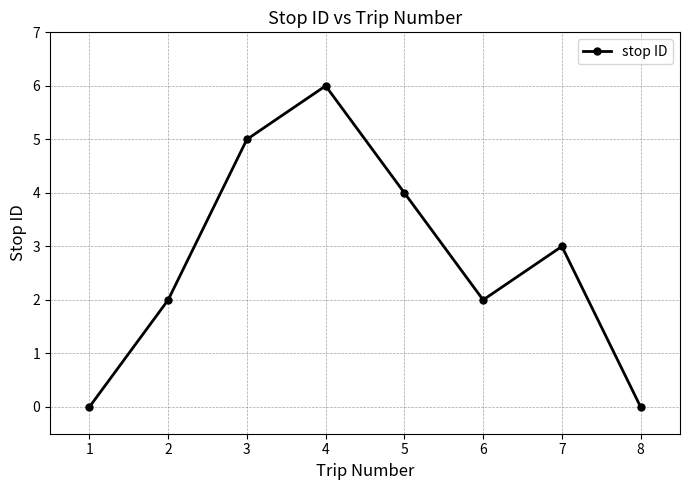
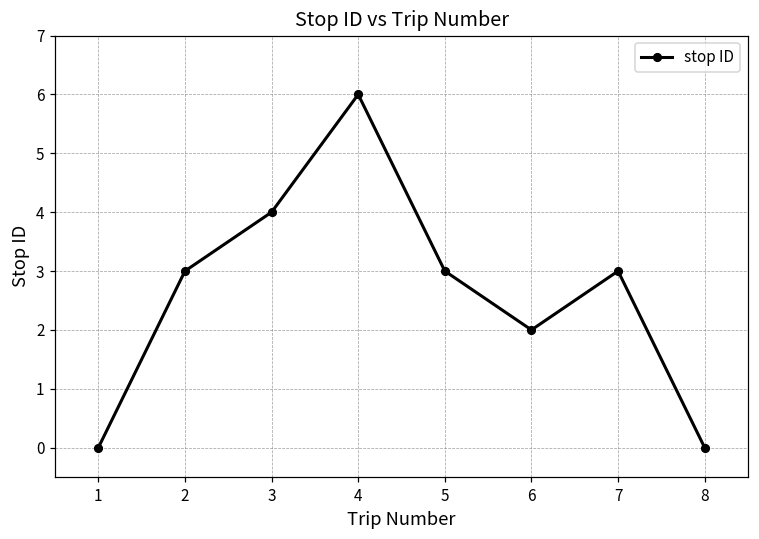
  {
    "1": 0,
-   "2": 2,
-   "3": 5,
+   "2": 3,
+   "3": 4,
    "4": 6,
-   "5": 4,
+   "5": 3,
    "6": 2,
    "7": 3,
    "8": 0
  }
